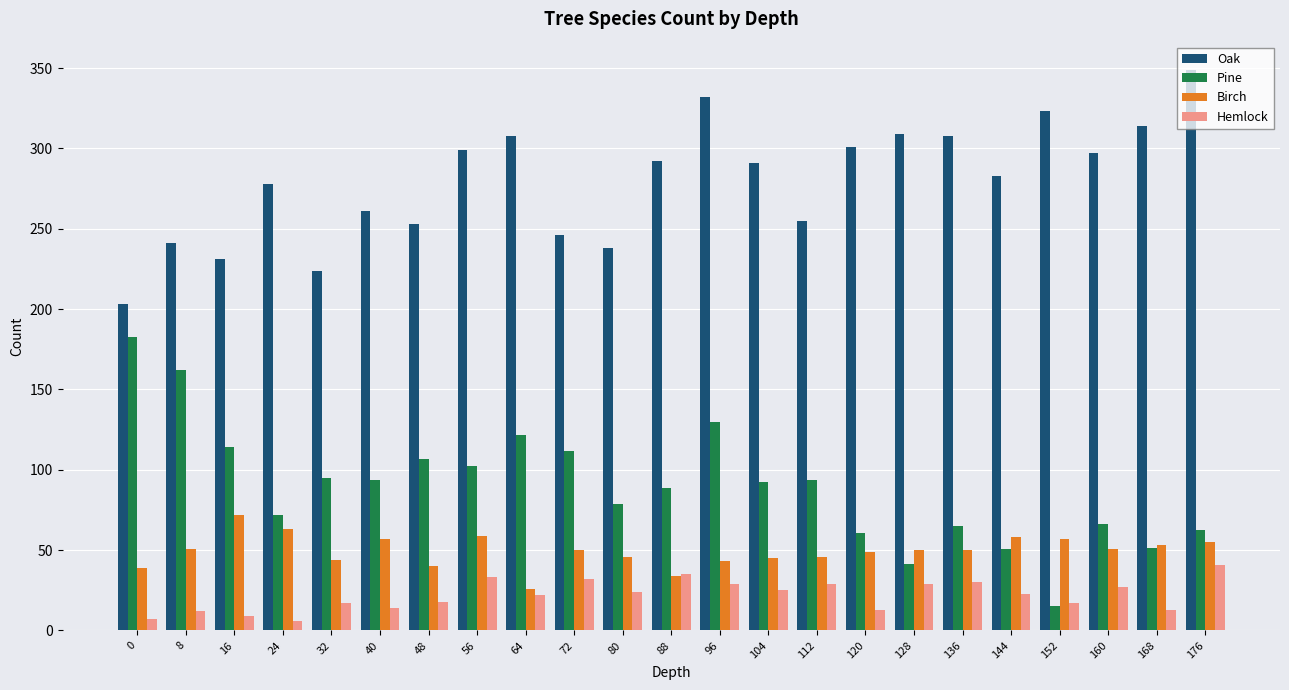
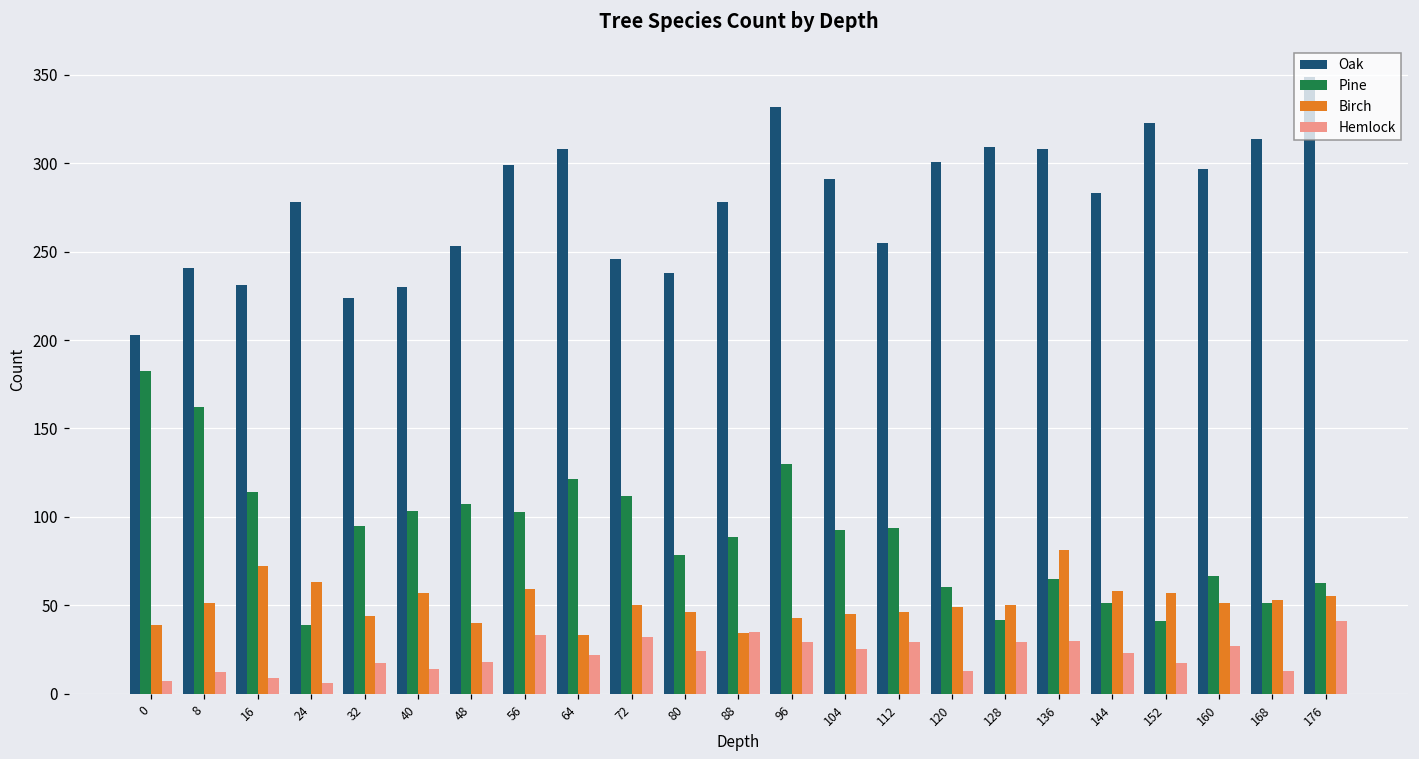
  {
    "Oak": {
      "0": 203,
      "8": 241,
      "16": 231,
      "24": 278,
      "32": 224,
-     "40": 261,
+     "40": 230,
      "48": 253,
      "56": 299,
      "64": 308,
      "72": 246,
      "80": 238,
-     "88": 292,
+     "88": 278,
      "96": 332,
      "104": 291,
      "112": 255,
      "120": 301,
      "128": 309,
      "136": 308,
      "144": 283,
      "152": 323,
      "160": 297,
      "168": 314
    },
    "Pine": {
      "0": 183,
      "8": 162,
      "16": 114,
-     "24": 72,
+     "24": 39,
      "32": 95,
-     "40": 93,
+     "40": 104,
      "48": 107,
      "56": 103,
      "64": 122,
      "72": 112,
      "80": 79,
      "88": 89,
      "96": 130,
      "104": 93,
      "112": 94,
      "120": 61,
      "128": 42,
      "136": 65,
      "144": 51,
-     "152": 15,
+     "152": 41,
      "160": 67,
      "168": 52,
      "176": 63
    },
    "Birch": {
      "0": 39,
      "8": 51,
      "16": 72,
      "24": 63,
      "32": 44,
      "40": 57,
      "48": 40,
      "56": 59,
-     "64": 26,
+     "64": 33,
      "72": 50,
      "80": 46,
      "88": 34,
      "96": 43,
      "104": 45,
      "112": 46,
      "120": 49,
      "128": 50,
-     "136": 50,
+     "136": 81,
      "144": 58,
      "152": 57,
      "160": 51,
      "168": 53,
      "176": 55
    },
    "Hemlock": {
      "0": 7,
      "8": 12,
      "16": 9,
      "24": 6,
      "32": 17,
      "40": 14,
      "48": 18,
      "56": 33,
      "64": 22,
      "72": 32,
      "80": 24,
      "88": 35,
      "96": 29,
      "104": 25,
      "112": 29,
      "120": 13,
      "128": 29,
      "136": 30,
      "144": 23,
      "152": 17,
      "160": 27,
      "168": 13,
      "176": 41
    }
  }
